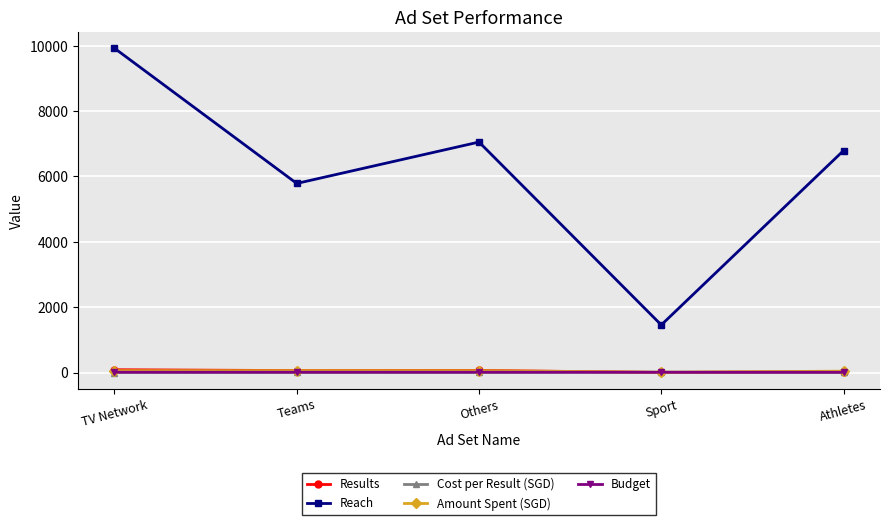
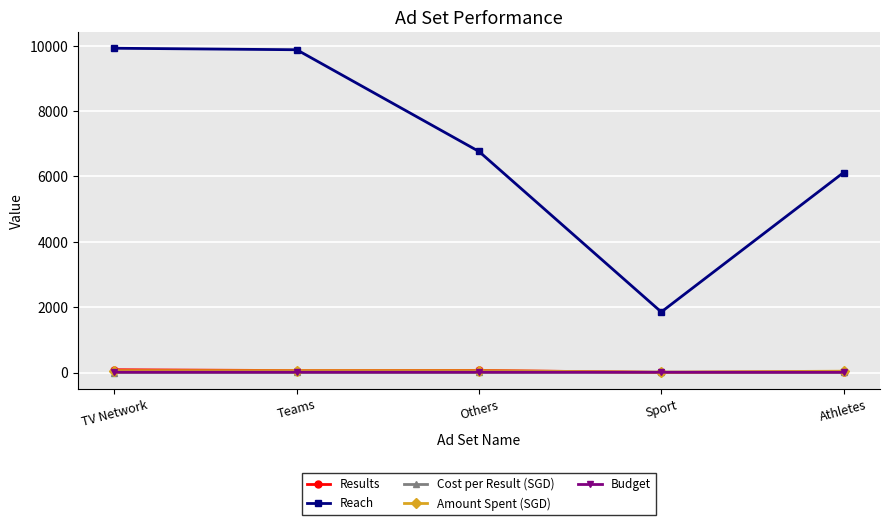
  {
    "Reach": {
      "TV Network": 9900,
-     "Teams": 5800,
-     "Others": 7100,
-     "Sport": 1500,
-     "Athletes": 6800
+     "Teams": 9900,
+     "Others": 6800,
+     "Sport": 1900,
+     "Athletes": 6100
    }
  }
